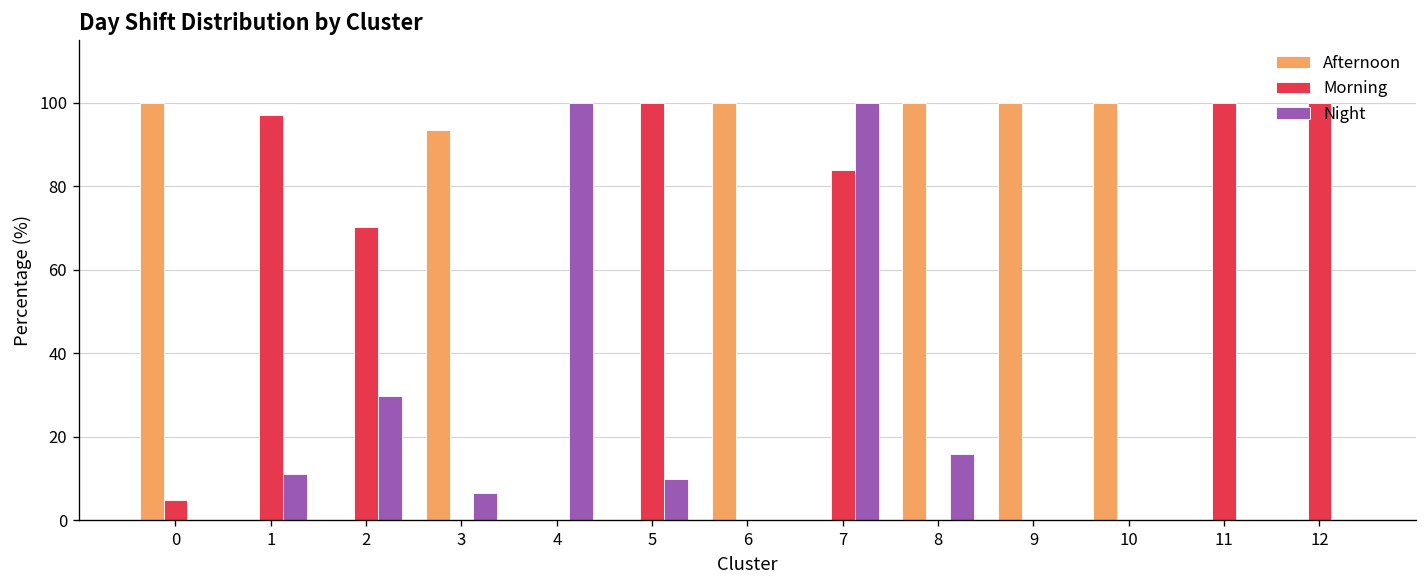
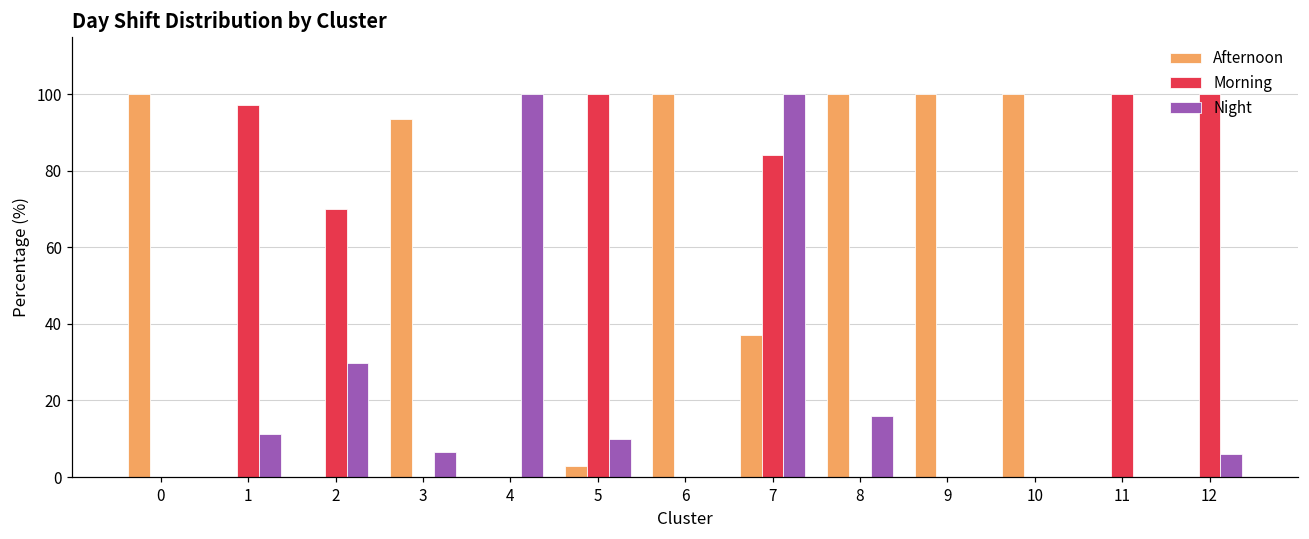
  {
    "Afternoon": {
      "0": 100,
      "1": 0,
      "2": 0,
      "3": 94,
      "4": 0,
-     "5": 0,
+     "5": 3,
      "6": 100,
-     "7": 0,
+     "7": 37,
      "8": 100,
      "9": 100,
      "10": 100,
      "11": 0,
      "12": 0
    },
    "Morning": {
-     "0": 5,
+     "0": 0,
      "1": 97,
      "2": 70,
      "3": 0,
      "4": 0,
      "5": 100,
      "6": 0,
      "7": 84,
      "8": 0,
      "9": 0,
      "10": 0,
      "11": 100,
      "12": 100
    },
    "Night": {
      "0": 0,
      "1": 11,
      "2": 30,
      "3": 6,
      "4": 100,
      "5": 10,
      "6": 0,
      "7": 100,
      "8": 16,
      "9": 0,
      "10": 0,
      "11": 0,
-     "12": 0
+     "12": 6
    }
  }
